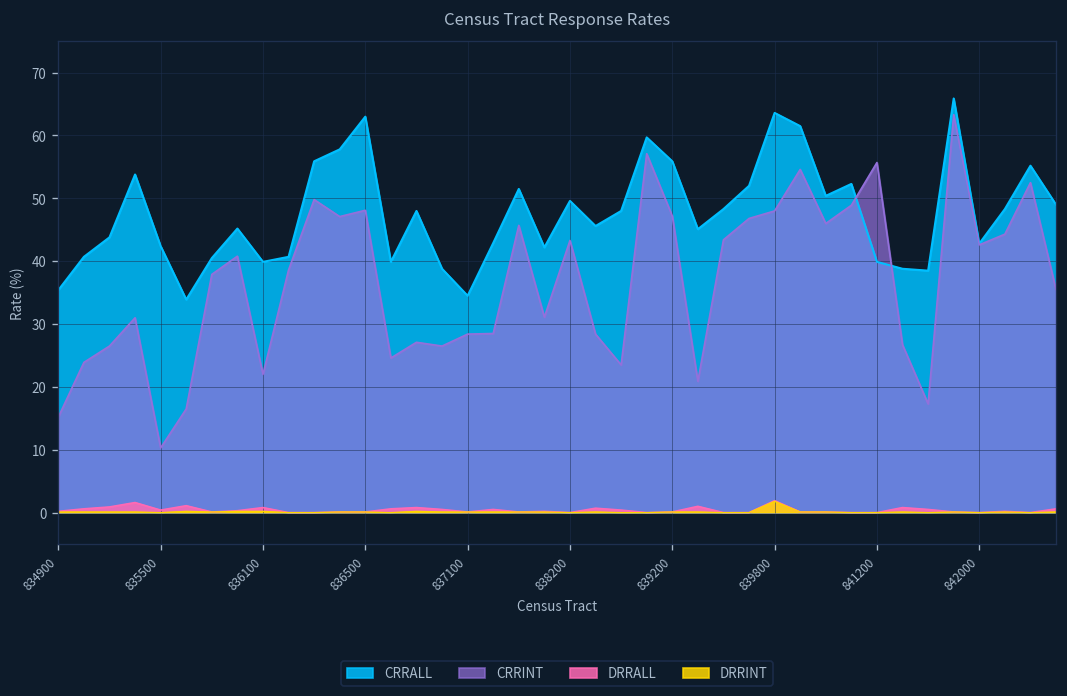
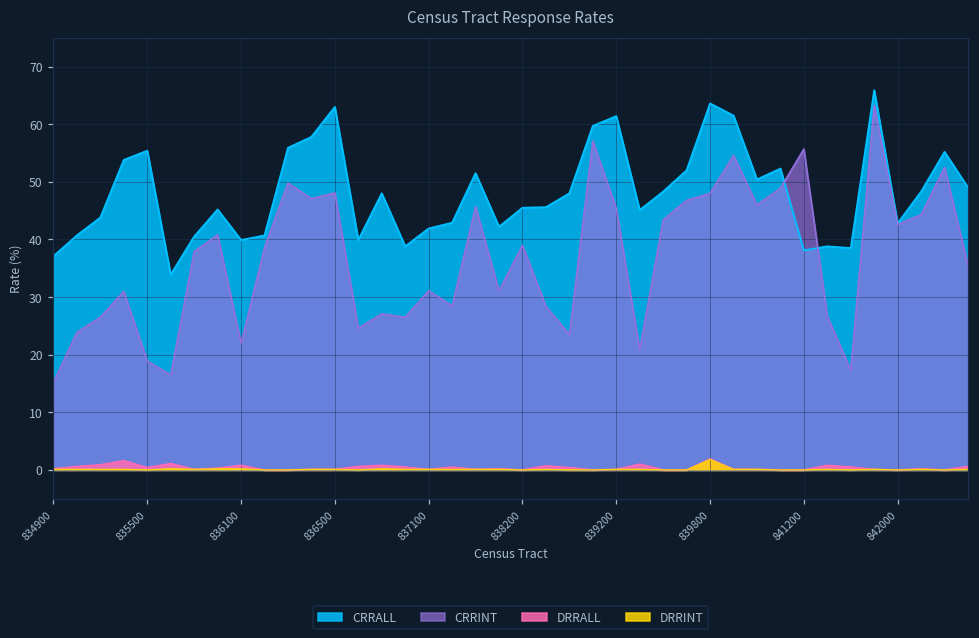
  {
    "CRRALL": {
-     "834900": 35,
-     "835500": 42,
+     "834900": 37,
+     "835500": 55,
      "836100": 40,
      "836500": 63,
-     "837100": 35,
-     "838200": 50,
-     "839200": 56,
+     "837100": 42,
+     "838200": 46,
+     "839200": 61,
      "839800": 64,
-     "841200": 40
+     "841200": 38
    },
    "CRRINT": {
      "834900": 15,
-     "835500": 10,
+     "835500": 19,
      "836100": 22,
      "836500": 48,
-     "837100": 28,
-     "838200": 43,
-     "839200": 47,
+     "837100": 31,
+     "838200": 39,
+     "839200": 45,
      "839800": 48,
      "841200": 56
    },
    "DRRALL": {
      "836100": 1
    },
    "DRRINT": {
      "836100": 0
    }
  }
